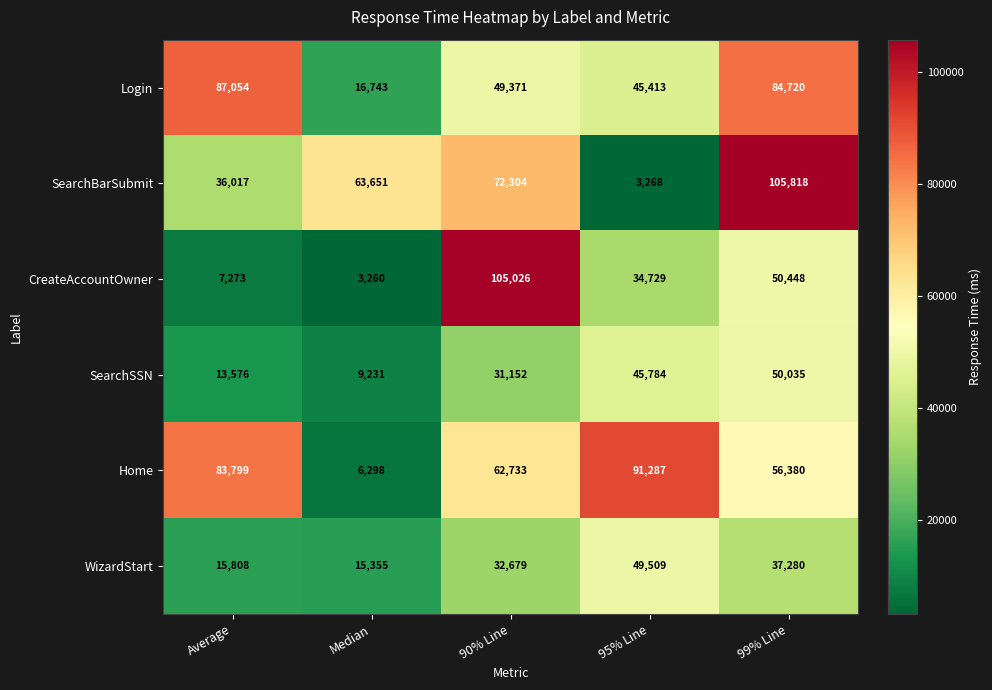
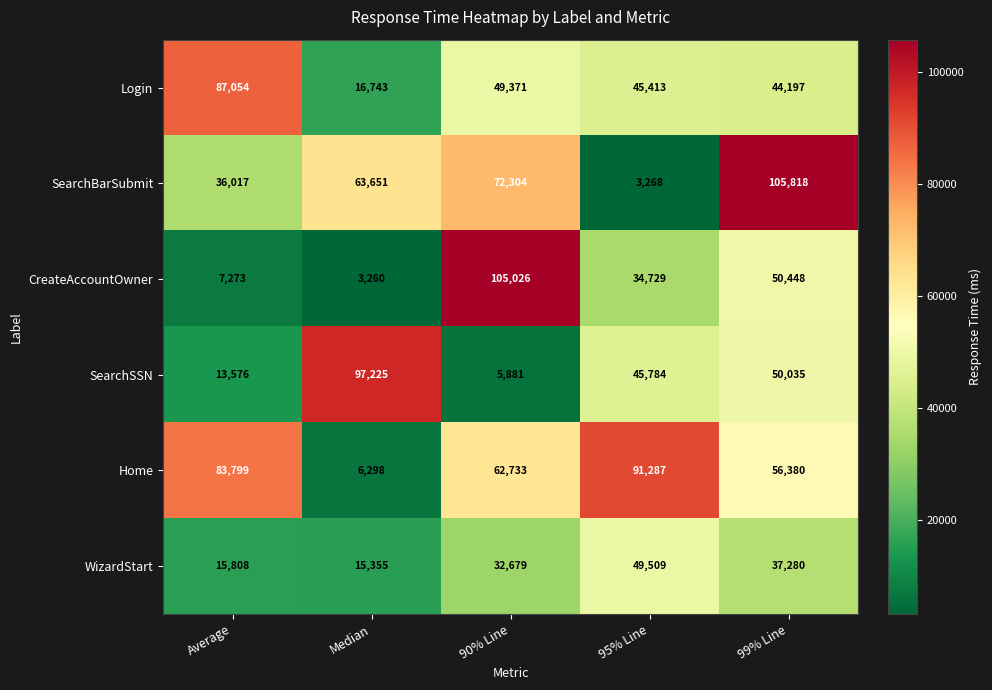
  {
    "Login": {
      "Average": "87,054",
      "Median": "16,743",
      "90% Line": "49,371",
      "95% Line": "45,413",
-     "99% Line": "84,720"
+     "99% Line": "44,197"
    },
    "SearchBarSubmit": {
      "Average": "36,017",
      "Median": "63,651",
      "90% Line": "72,304",
      "95% Line": "3,268",
      "99% Line": "105,818"
    },
    "CreateAccountOwner": {
      "Average": "7,273",
      "Median": "3,260",
      "90% Line": "105,026",
      "95% Line": "34,729",
      "99% Line": "50,448"
    },
    "SearchSSN": {
      "Average": "13,576",
-     "Median": "9,231",
-     "90% Line": "31,152",
+     "Median": "97,225",
+     "90% Line": "5,881",
      "95% Line": "45,784",
      "99% Line": "50,035"
    },
    "Home": {
      "Average": "83,799",
      "Median": "6,298",
      "90% Line": "62,733",
      "95% Line": "91,287",
      "99% Line": "56,380"
    },
    "WizardStart": {
      "Average": "15,808",
      "Median": "15,355",
      "90% Line": "32,679",
      "95% Line": "49,509",
      "99% Line": "37,280"
    }
  }
